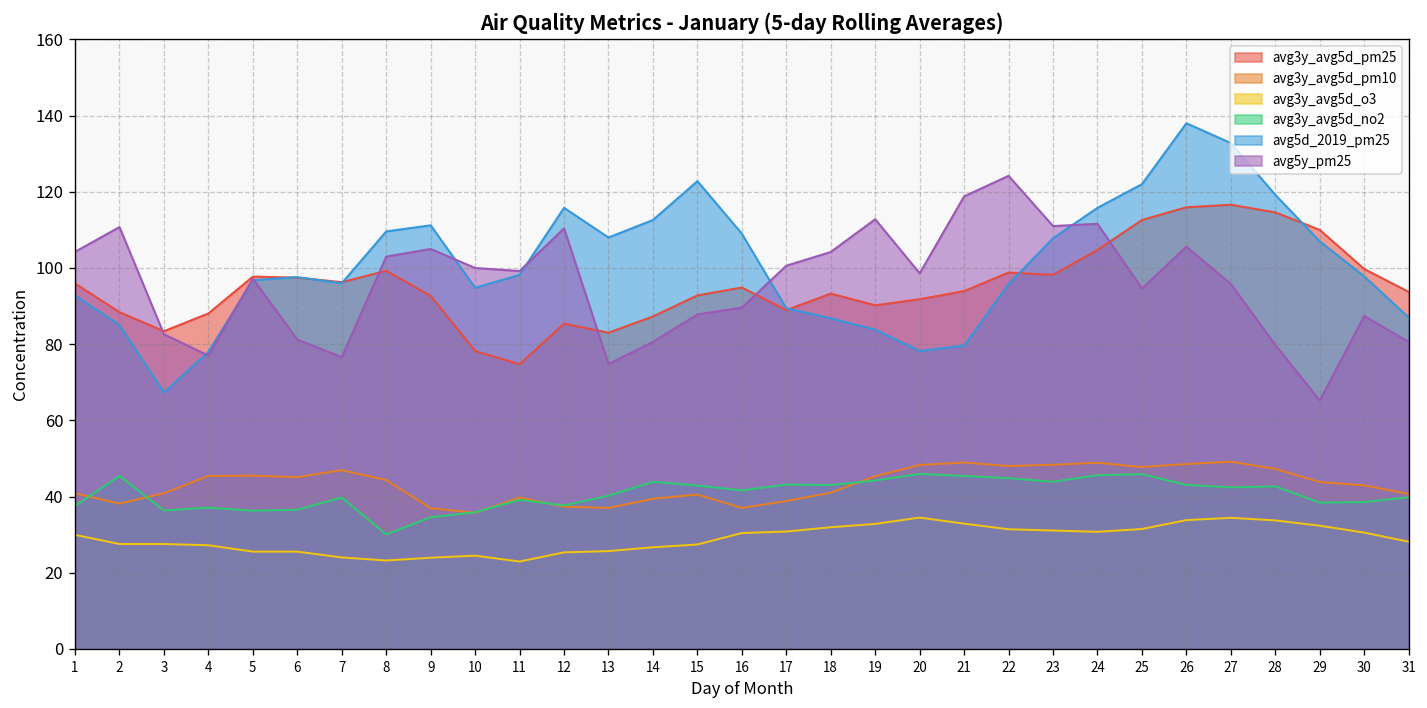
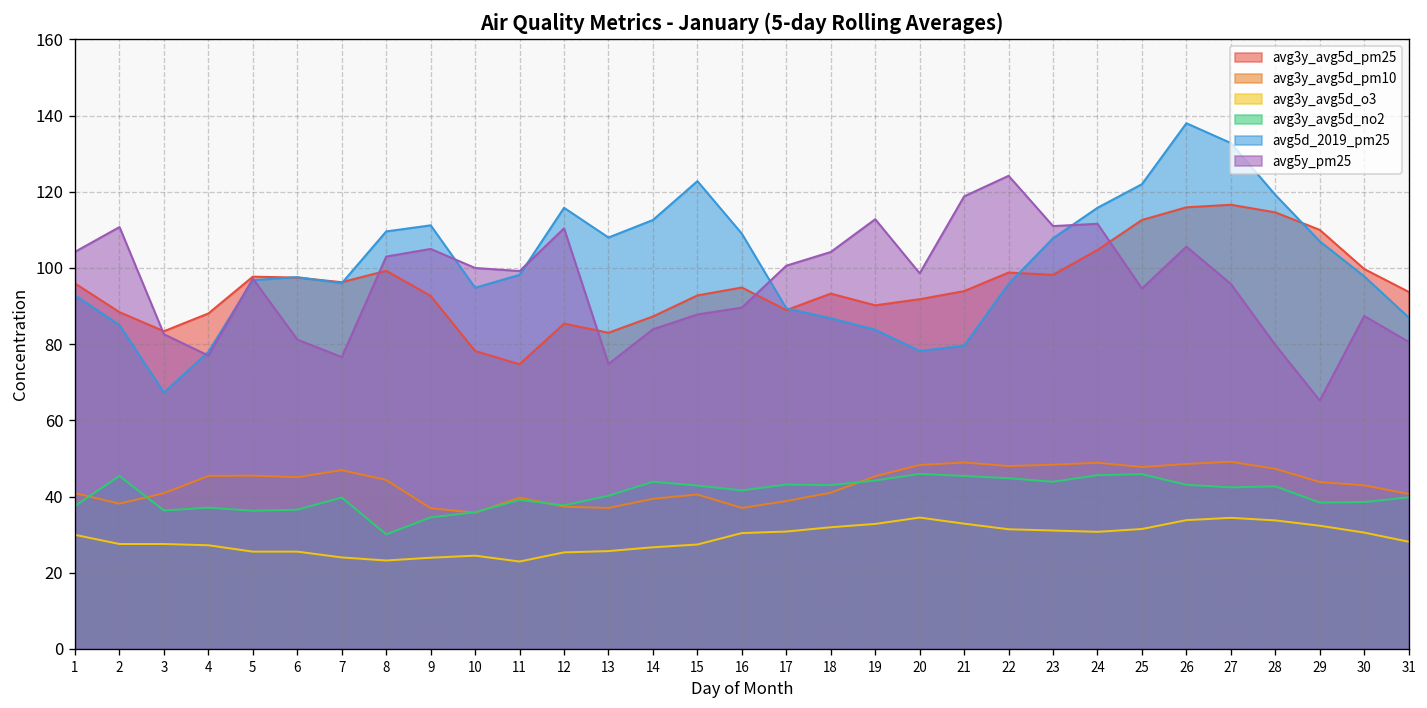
  {
    "avg3y_avg5d_no2": {
      "1": 38,
      "2": 45,
      "3": 36,
      "4": 37,
      "5": 36,
      "6": 37,
      "7": 40,
      "8": 30,
      "9": 35,
      "13": 40,
      "14": 44,
      "15": 43,
      "16": 42,
      "17": 43,
      "18": 43,
      "19": 44,
      "20": 46,
      "21": 45,
      "22": 45,
      "23": 44,
      "24": 46,
      "25": 46,
      "26": 43,
      "27": 42,
      "28": 43,
      "29": 38,
      "30": 39,
      "31": 40
    },
    "avg5d_2019_pm25": {
      "1": 93,
      "2": 85,
      "3": 67,
      "4": 78,
      "8": 110,
      "9": 111,
      "10": 95,
      "11": 98,
      "12": 116,
      "13": 108,
      "14": 113,
      "15": 123,
      "16": 109,
      "18": 87,
      "19": 84,
      "20": 78,
      "21": 80,
      "22": 96,
      "23": 108,
      "24": 116,
      "25": 122,
      "26": 138,
      "28": 119,
      "29": 107,
      "30": 98,
      "31": 87
    },
    "avg5y_pm25": {
      "1": 104,
      "2": 111,
      "4": 77,
      "6": 81,
      "7": 77,
      "8": 103,
      "9": 105,
      "10": 100,
      "11": 99,
      "12": 110,
      "13": 75,
-     "14": 81,
+     "14": 84,
      "15": 88,
      "16": 90,
      "17": 101,
      "18": 104,
      "19": 113,
      "20": 99,
      "21": 119,
      "22": 124,
      "23": 111,
      "24": 112,
      "25": 95,
      "26": 106,
      "27": 96,
      "28": 80,
      "29": 65,
      "30": 87,
      "31": 81
    }
  }
